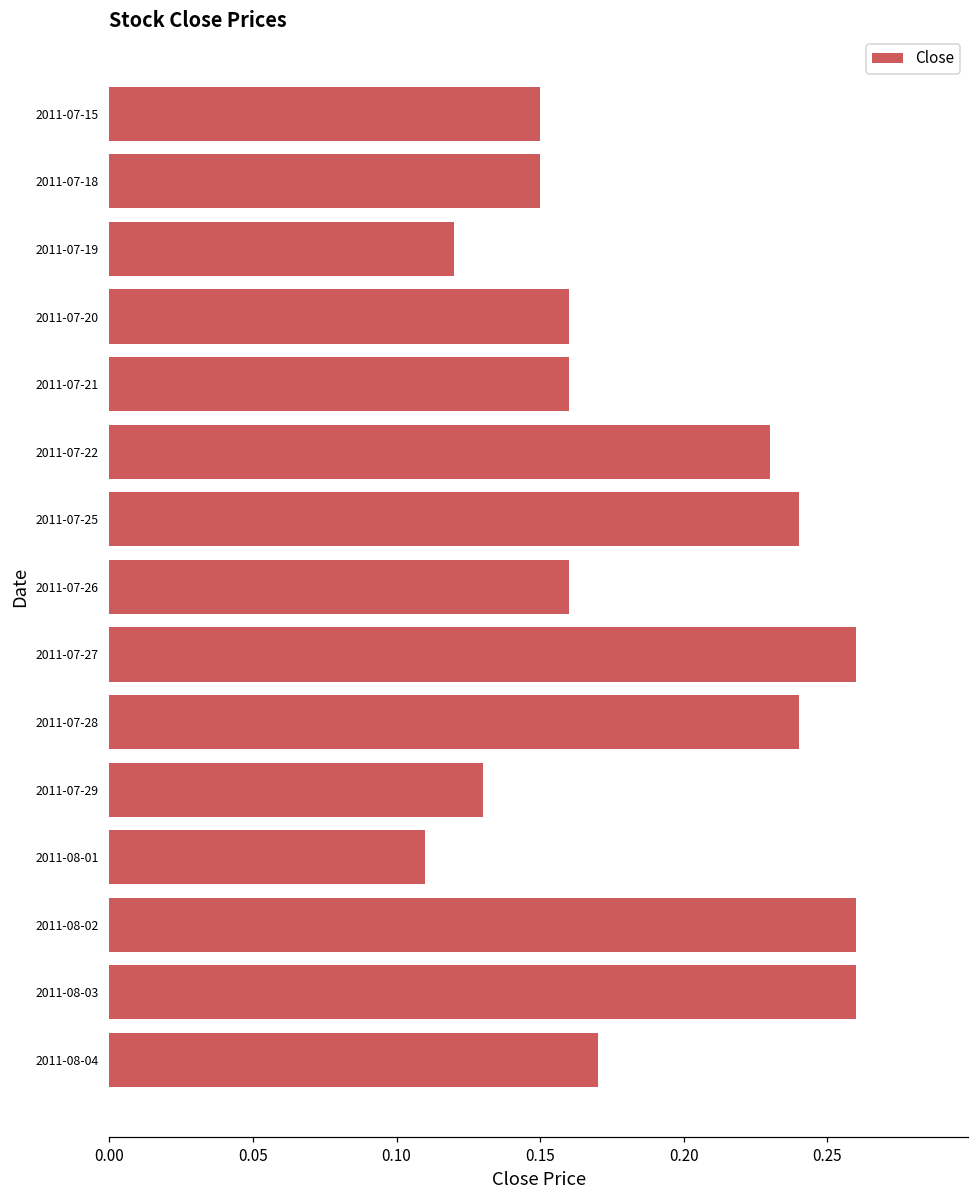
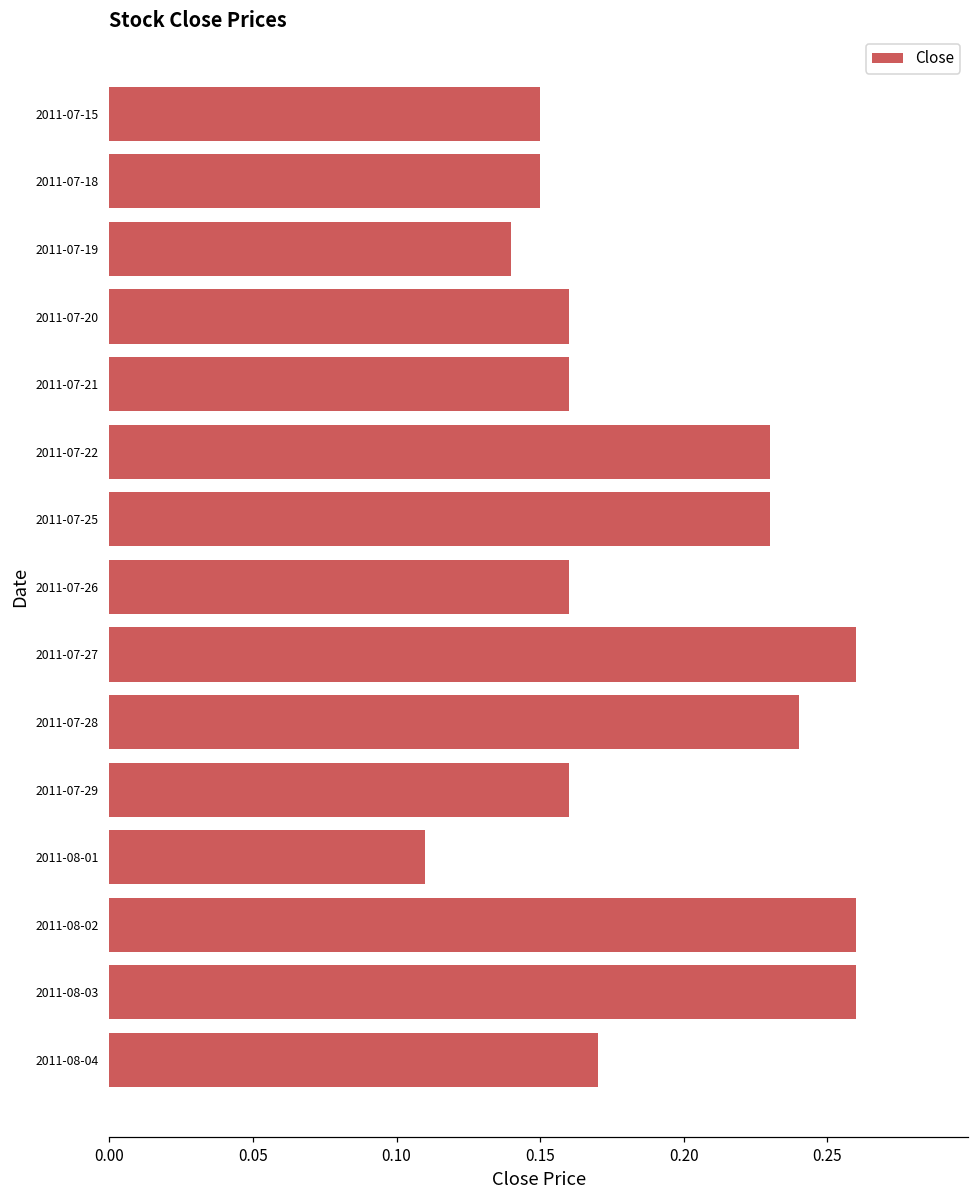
  {
    "2011-07-15": 0.15,
    "2011-07-18": 0.15,
-   "2011-07-19": 0.12,
+   "2011-07-19": 0.14,
    "2011-07-20": 0.16,
    "2011-07-21": 0.16,
    "2011-07-22": 0.23,
-   "2011-07-25": 0.24,
+   "2011-07-25": 0.23,
    "2011-07-26": 0.16,
    "2011-07-27": 0.26,
    "2011-07-28": 0.24,
-   "2011-07-29": 0.13,
+   "2011-07-29": 0.16,
    "2011-08-01": 0.11,
    "2011-08-02": 0.26,
    "2011-08-03": 0.26,
    "2011-08-04": 0.17
  }
